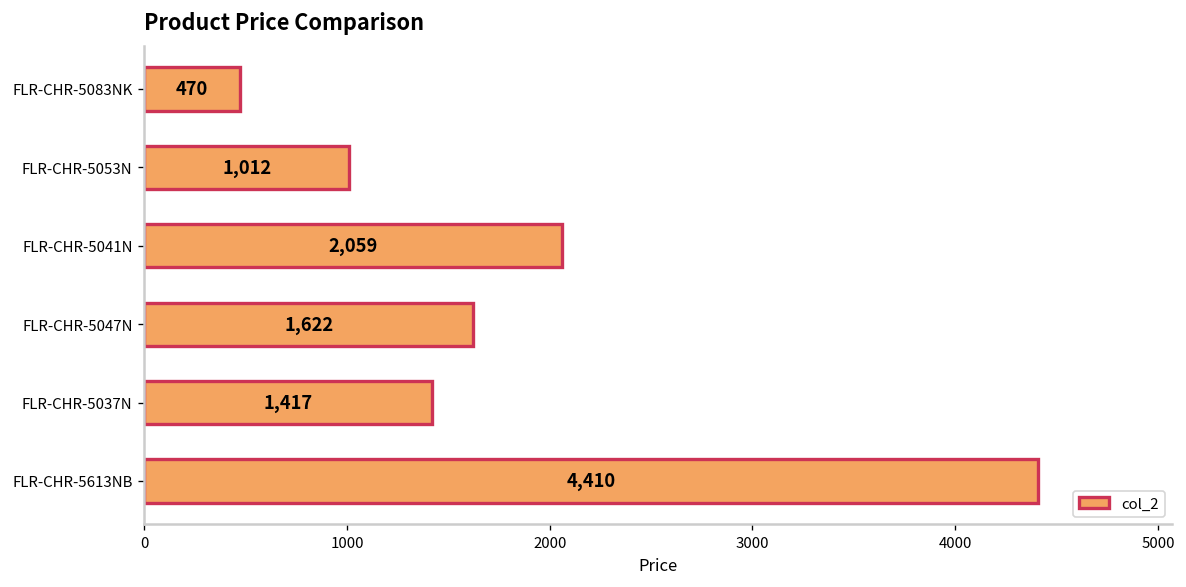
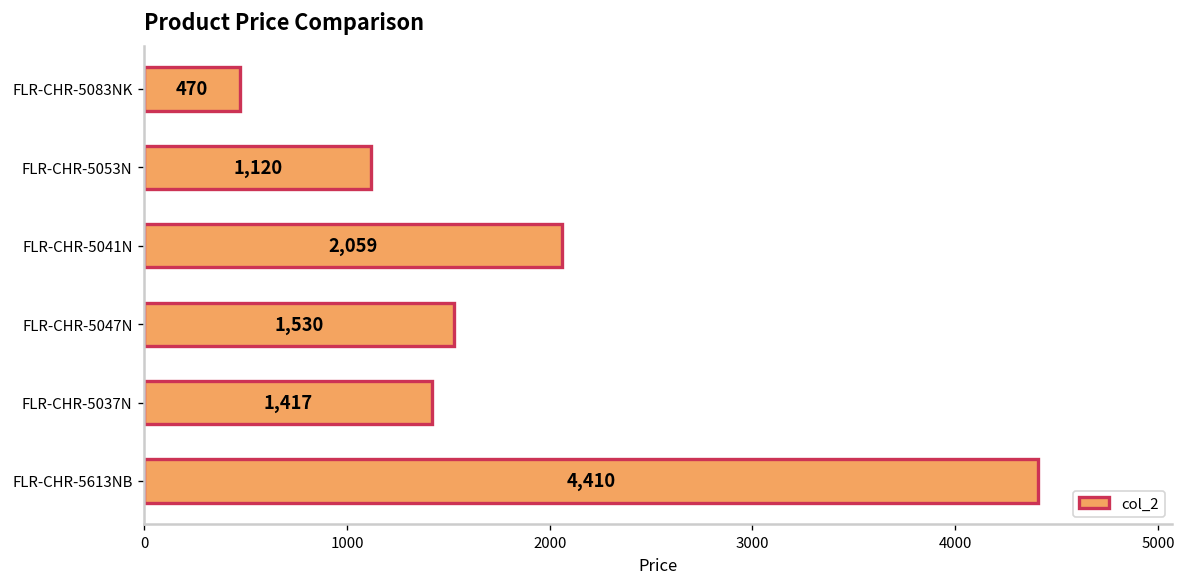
  {
    "FLR-CHR-5083NK": "470",
-   "FLR-CHR-5053N": "1,012",
+   "FLR-CHR-5053N": "1,120",
    "FLR-CHR-5041N": "2,059",
-   "FLR-CHR-5047N": "1,622",
+   "FLR-CHR-5047N": "1,530",
    "FLR-CHR-5037N": "1,417",
    "FLR-CHR-5613NB": "4,410"
  }
